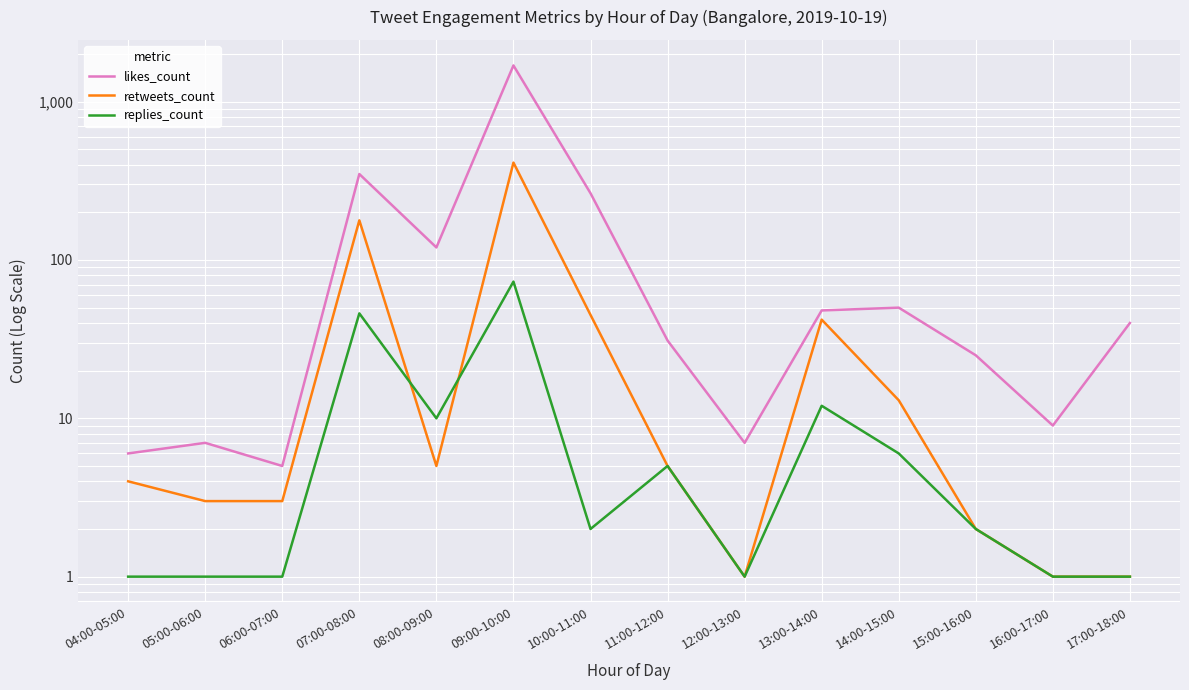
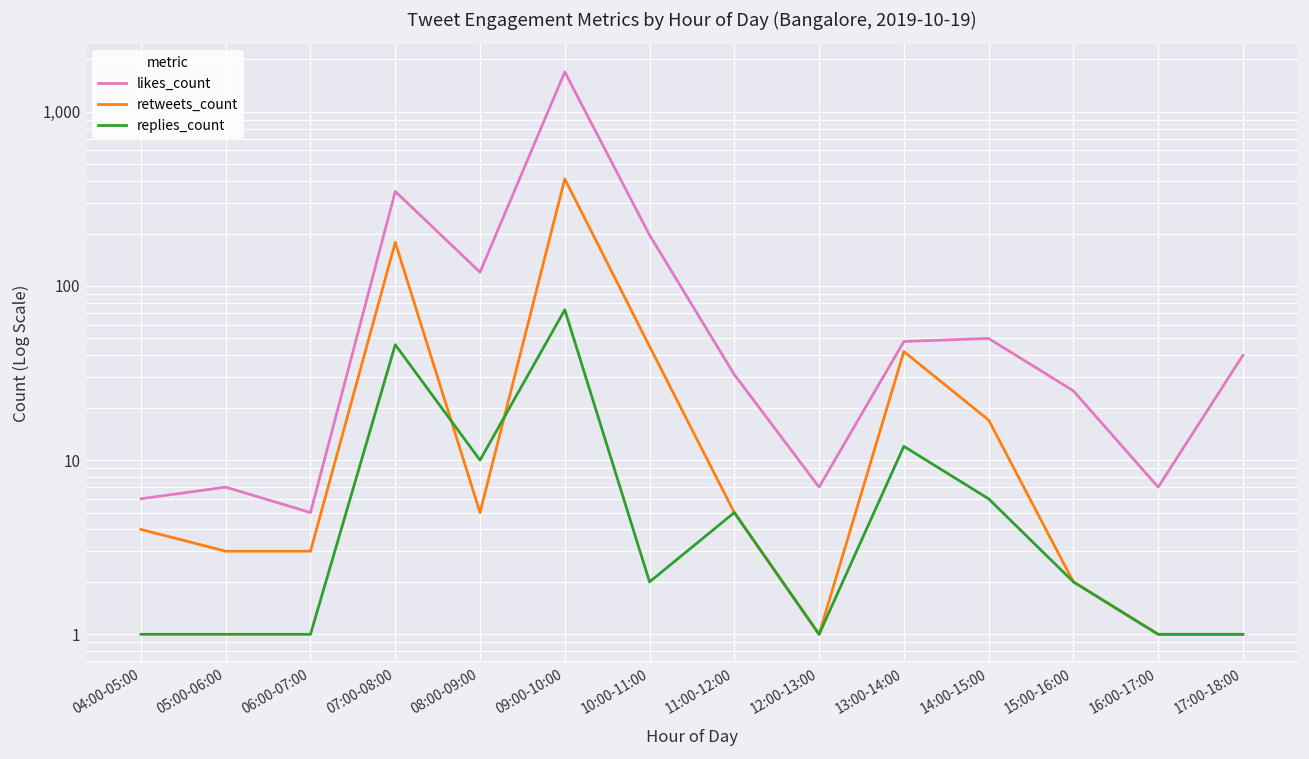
  {
    "likes_count": {
      "04:00-05:00": "6",
      "05:00-06:00": "7",
      "06:00-07:00": "5",
      "07:00-08:00": "350",
      "08:00-09:00": "120",
      "09:00-10:00": "1,700",
-     "10:00-11:00": "260",
+     "10:00-11:00": "200",
      "11:00-12:00": "31",
      "12:00-13:00": "7",
      "13:00-14:00": "48",
      "14:00-15:00": "50",
      "15:00-16:00": "25",
-     "16:00-17:00": "9",
+     "16:00-17:00": "7",
      "17:00-18:00": "40"
    },
    "retweets_count": {
      "04:00-05:00": "4",
      "05:00-06:00": "3",
      "06:00-07:00": "3",
      "07:00-08:00": "180",
      "08:00-09:00": "5",
      "09:00-10:00": "410",
      "10:00-11:00": "45",
      "13:00-14:00": "42",
-     "14:00-15:00": "13"
+     "14:00-15:00": "17"
    },
    "replies_count": {
      "04:00-05:00": "1",
      "05:00-06:00": "1",
      "06:00-07:00": "1",
      "07:00-08:00": "46",
      "08:00-09:00": "10",
      "09:00-10:00": "70",
      "10:00-11:00": "2",
      "13:00-14:00": "12",
      "14:00-15:00": "6"
    }
  }
